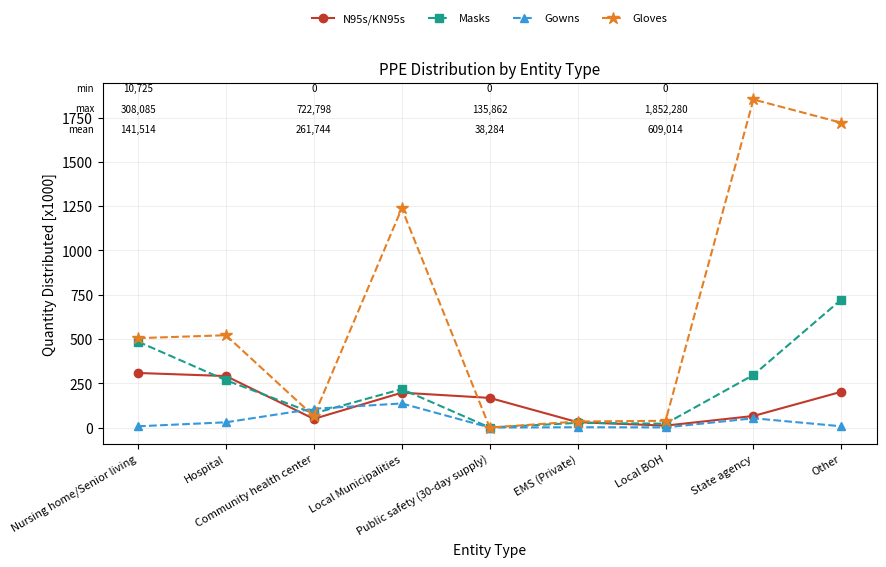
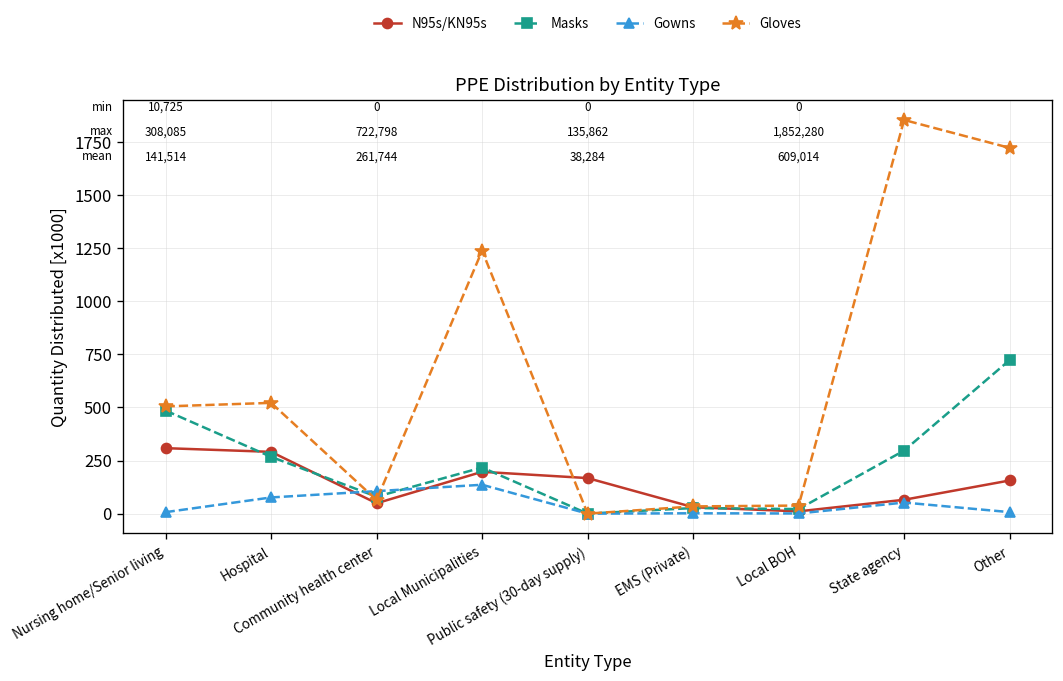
  {
    "N95s/KN95s": {
      "Nursing home/Senior living": 310,
      "Hospital": 290,
      "Community health center": 50,
      "Local Municipalities": 200,
      "Public safety (30-day supply)": 170,
-     "Other": 200
+     "Other": 160
    },
    "Masks": {
      "Nursing home/Senior living": 490,
      "Hospital": 270,
      "Community health center": 80,
      "Local Municipalities": 220,
      "State agency": 300,
      "Other": 720
    },
    "Gowns": {
      "Nursing home/Senior living": 10,
-     "Hospital": 30,
+     "Hospital": 80,
      "Community health center": 110,
      "Local Municipalities": 140,
      "EMS (Private)": 0,
      "Other": 10
    },
    "Gloves": {
      "Nursing home/Senior living": 500,
      "Hospital": 520,
      "Community health center": 60,
      "Local Municipalities": 1240,
      "Local BOH": 40,
      "State agency": 1850,
      "Other": 1720
    }
  }
